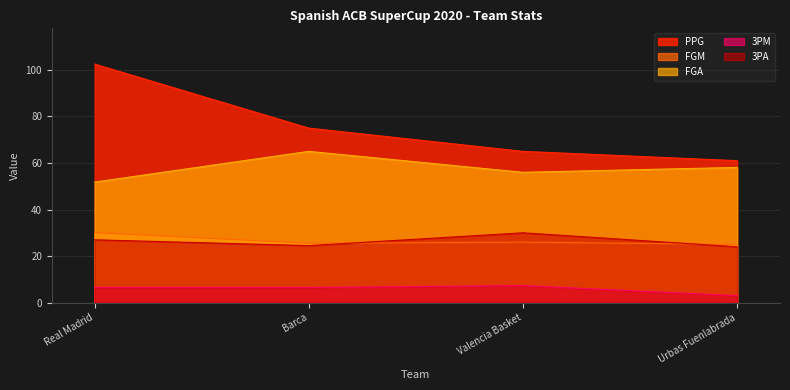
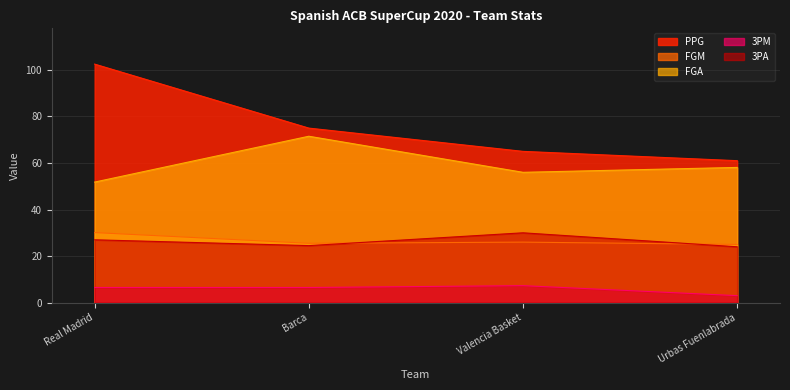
  {
    "PPG": {
      "Real Madrid": 103,
      "Barca": 75,
      "Valencia Basket": 65,
      "Urbas Fuenlabrada": 61
    },
    "FGM": {
      "Real Madrid": 30,
      "Valencia Basket": 26
    },
    "FGA": {
      "Real Madrid": 52,
-     "Barca": 65,
+     "Barca": 72,
      "Valencia Basket": 56,
      "Urbas Fuenlabrada": 58
    },
    "3PM": {
      "Real Madrid": 7,
      "Barca": 7,
      "Valencia Basket": 7,
      "Urbas Fuenlabrada": 3
    },
    "3PA": {
      "Real Madrid": 27,
      "Valencia Basket": 30
    }
  }
